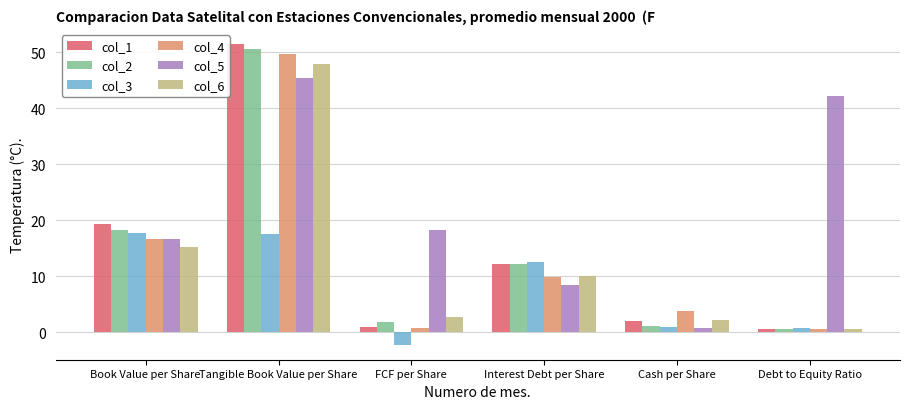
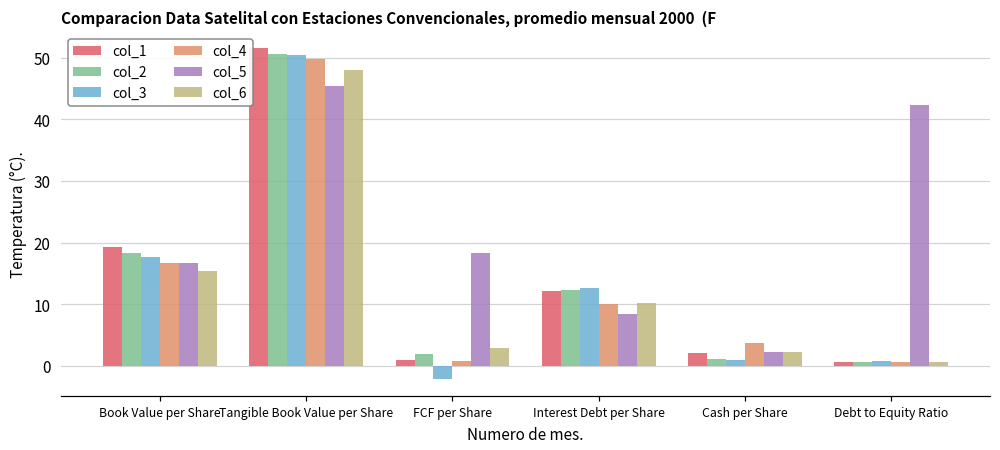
  {
    "col_2": {
      "Book Value per Share": 18,
      "Tangible Book Value per Share": 51,
      "FCF per Share": 2,
      "Interest Debt per Share": 12,
      "Cash per Share": 1,
      "Debt to Equity Ratio": 1
    },
    "col_3": {
      "Book Value per Share": 18,
-     "Tangible Book Value per Share": 18,
+     "Tangible Book Value per Share": 50,
      "FCF per Share": -2,
      "Interest Debt per Share": 13,
      "Cash per Share": 1,
      "Debt to Equity Ratio": 1
    },
    "col_5": {
      "Book Value per Share": 17,
      "Tangible Book Value per Share": 45,
      "FCF per Share": 18,
      "Interest Debt per Share": 8,
-     "Cash per Share": 1,
+     "Cash per Share": 2,
      "Debt to Equity Ratio": 42
    }
  }
